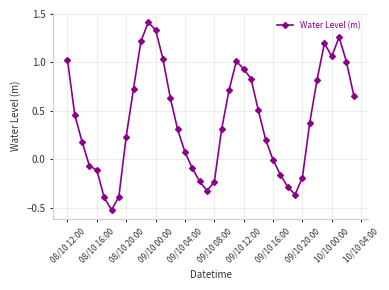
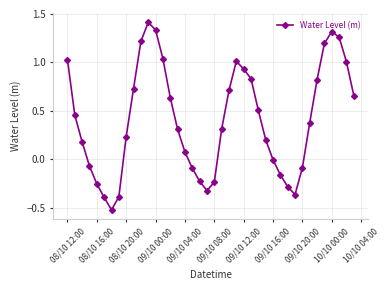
  {
    "08/10 12:00": 1.0,
-   "08/10 16:00": -0.1,
+   "08/10 16:00": -0.3,
    "08/10 20:00": 0.2,
    "09/10 00:00": 1.3,
    "09/10 04:00": 0.1,
    "09/10 08:00": -0.2,
    "09/10 12:00": 0.9,
    "09/10 16:00": 0.0,
-   "09/10 20:00": -0.2,
-   "10/10 00:00": 1.1
+   "09/10 20:00": -0.1,
+   "10/10 00:00": 1.3
  }
